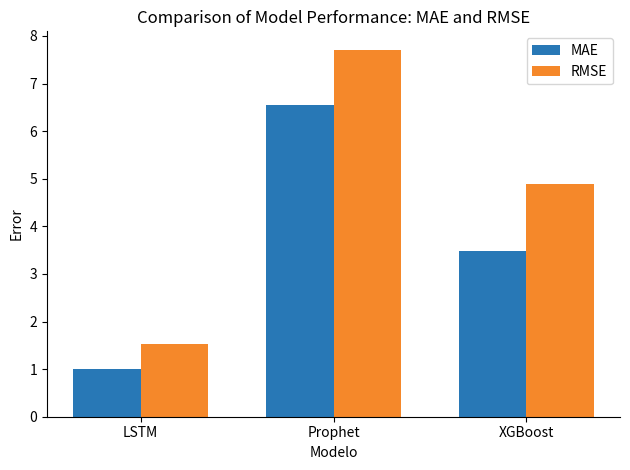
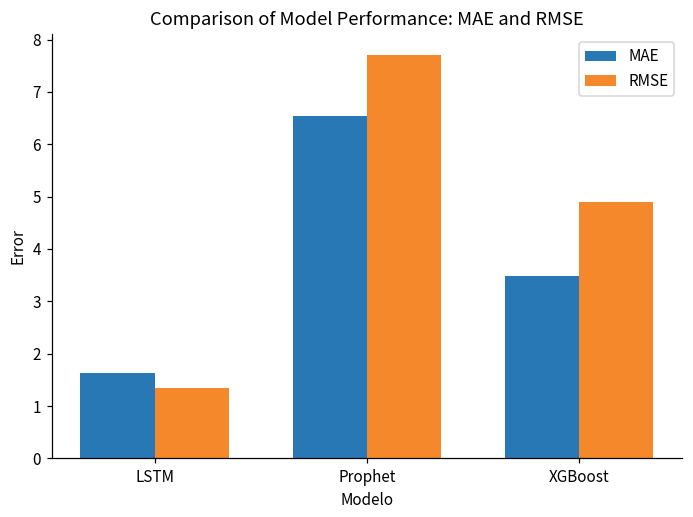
  {
    "MAE": {
-     "LSTM": 1.0,
+     "LSTM": 1.6,
      "Prophet": 6.5,
      "XGBoost": 3.5
    },
    "RMSE": {
-     "LSTM": 1.5,
+     "LSTM": 1.3,
      "Prophet": 7.7,
      "XGBoost": 4.9
    }
  }
